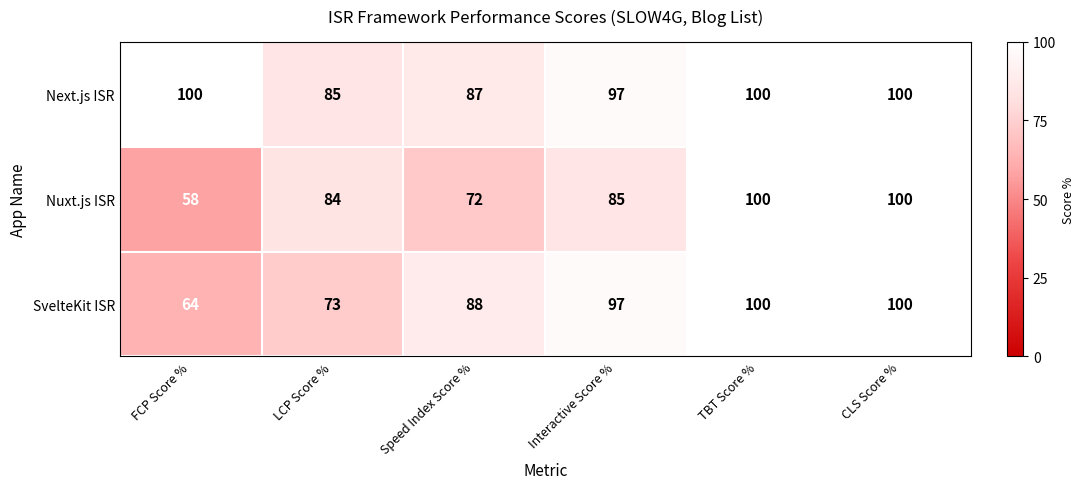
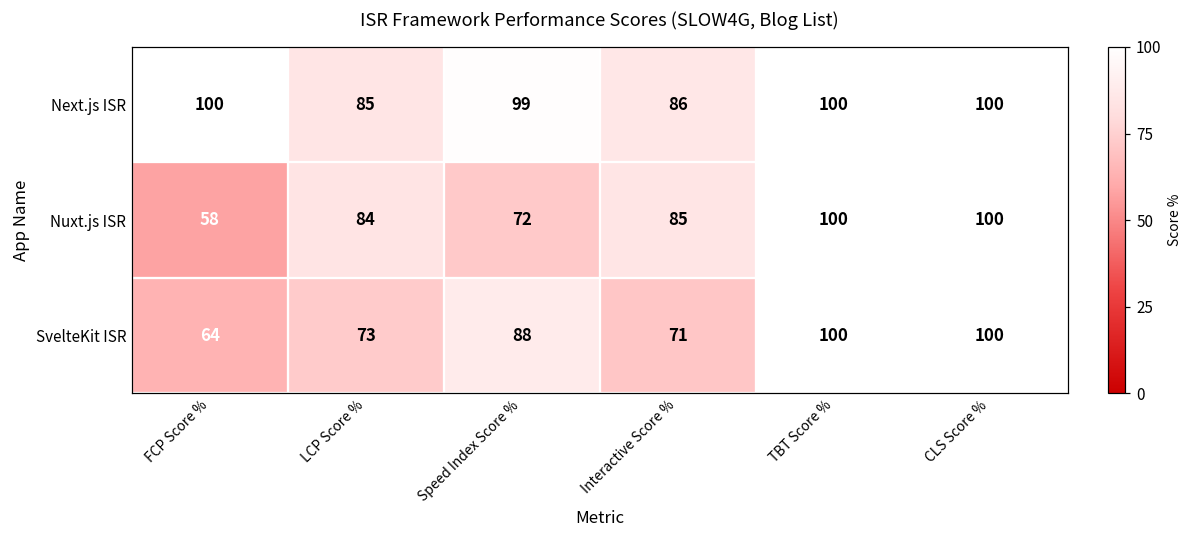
  {
    "Next.js ISR": {
      "FCP Score %": 100,
      "LCP Score %": 85,
-     "Speed Index Score %": 87,
-     "Interactive Score %": 97,
+     "Speed Index Score %": 99,
+     "Interactive Score %": 86,
      "TBT Score %": 100,
      "CLS Score %": 100
    },
    "Nuxt.js ISR": {
      "FCP Score %": 58,
      "LCP Score %": 84,
      "Speed Index Score %": 72,
      "Interactive Score %": 85,
      "TBT Score %": 100,
      "CLS Score %": 100
    },
    "SvelteKit ISR": {
      "FCP Score %": 64,
      "LCP Score %": 73,
      "Speed Index Score %": 88,
-     "Interactive Score %": 97,
+     "Interactive Score %": 71,
      "TBT Score %": 100,
      "CLS Score %": 100
    }
  }
